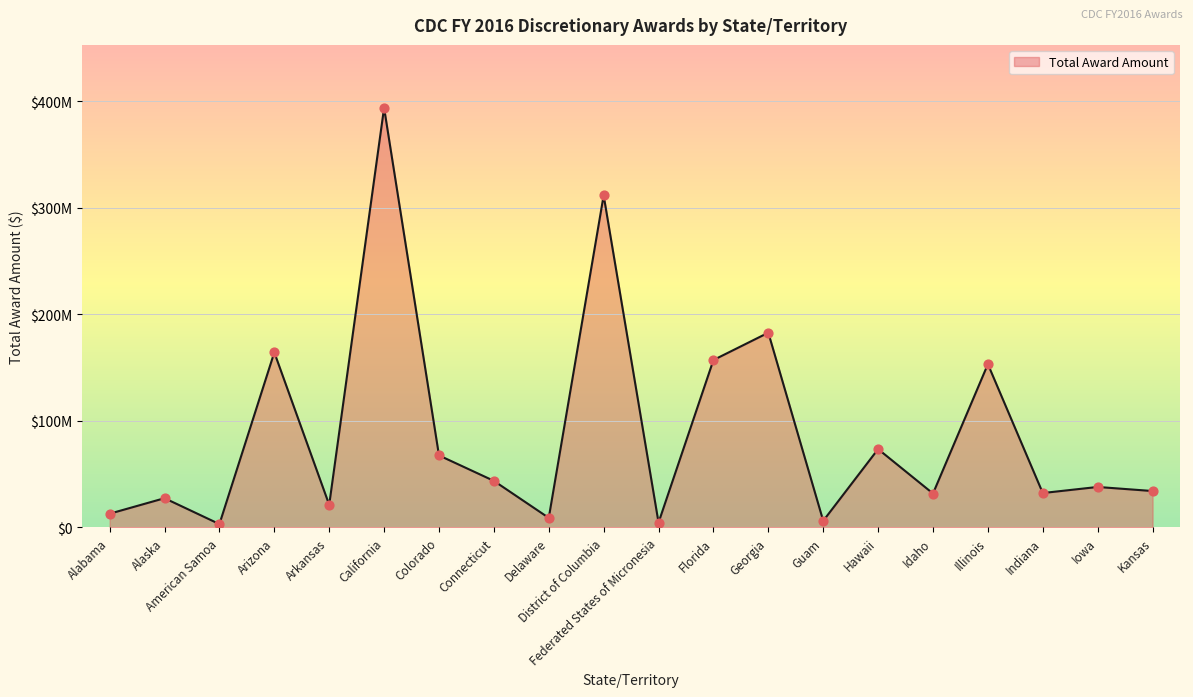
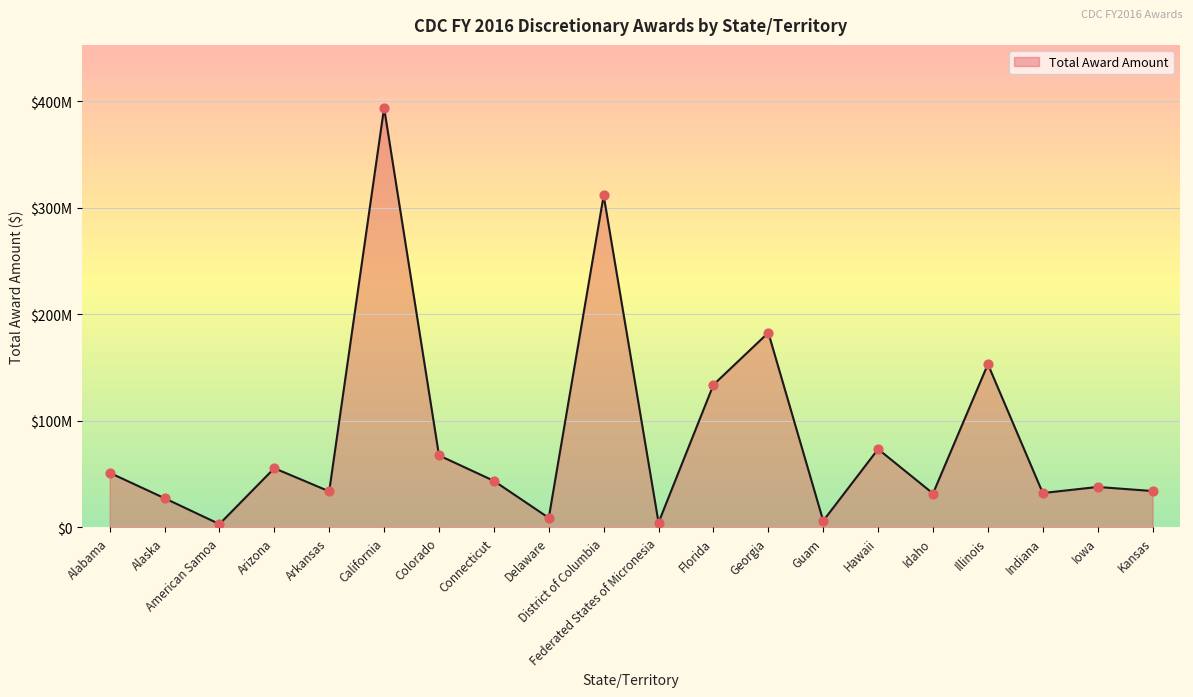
  {
-   "Alabama": "$13000000",
+   "Alabama": "$51000000",
    "Alaska": "$27000000",
    "American Samoa": "$3000000",
-   "Arizona": "$164000000",
-   "Arkansas": "$21000000",
+   "Arizona": "$56000000",
+   "Arkansas": "$34000000",
    "California": "$394000000",
    "Colorado": "$68000000",
    "Connecticut": "$44000000",
    "Delaware": "$9000000",
    "District of Columbia": "$312000000",
    "Federated States of Micronesia": "$4000000",
-   "Florida": "$157000000",
+   "Florida": "$134000000",
    "Georgia": "$183000000",
    "Guam": "$6000000",
    "Hawaii": "$73000000",
    "Idaho": "$32000000",
    "Illinois": "$153000000",
    "Indiana": "$32000000",
    "Iowa": "$38000000",
    "Kansas": "$34000000"
  }
